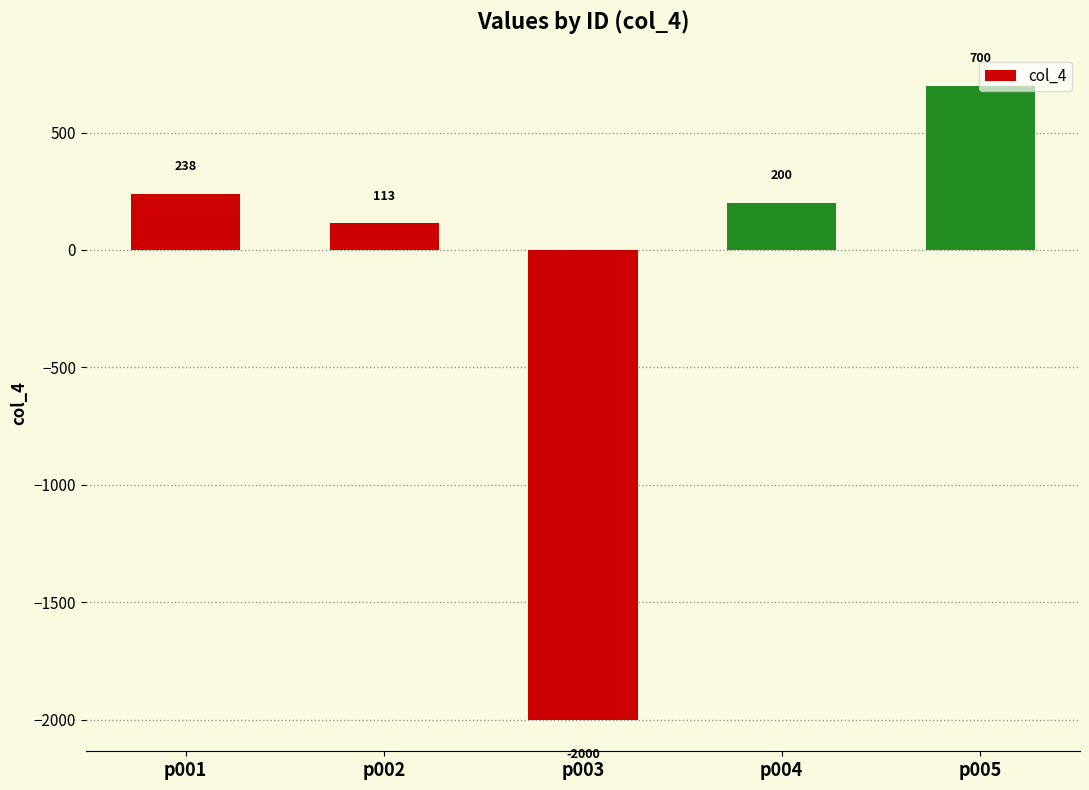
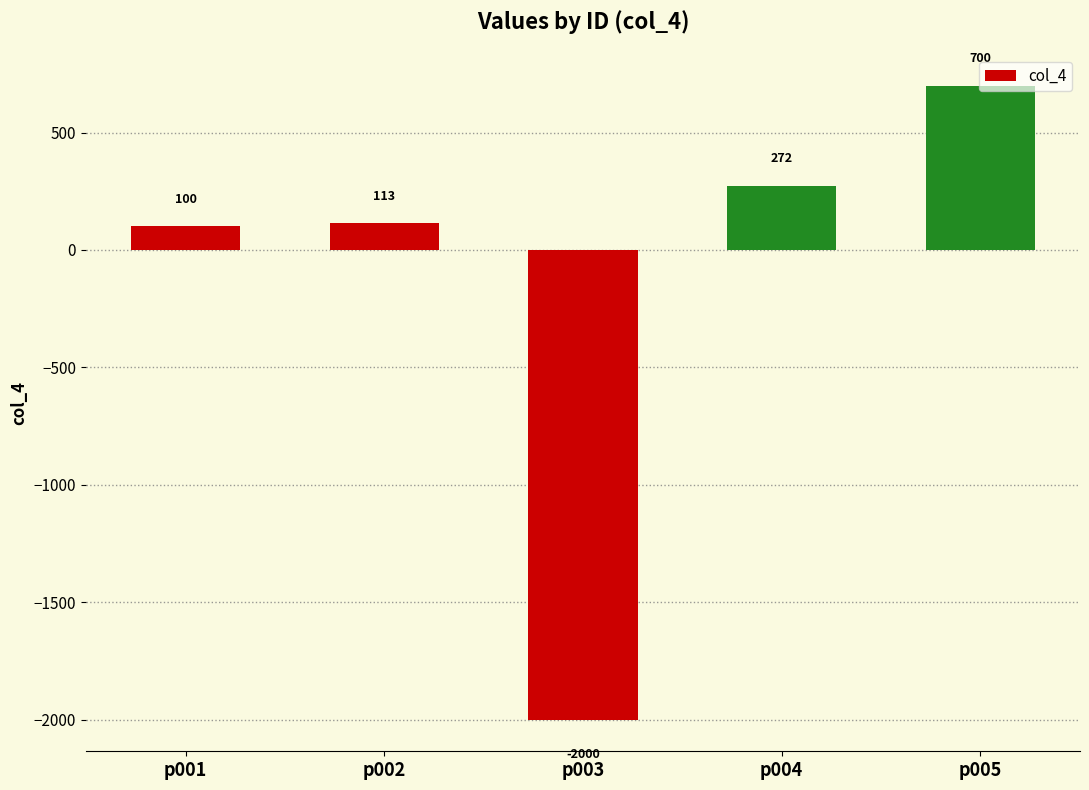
  {
-   "p001": 238,
+   "p001": 100,
    "p002": 113,
-   "p004": 200
+   "p004": 272
  }
